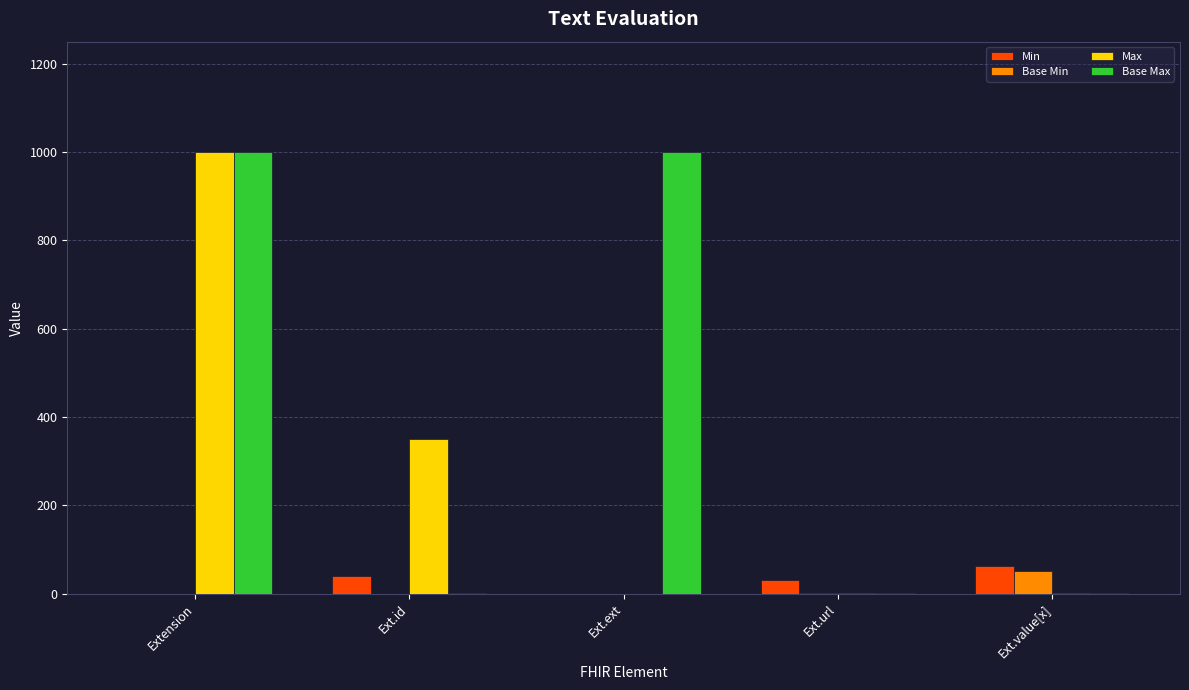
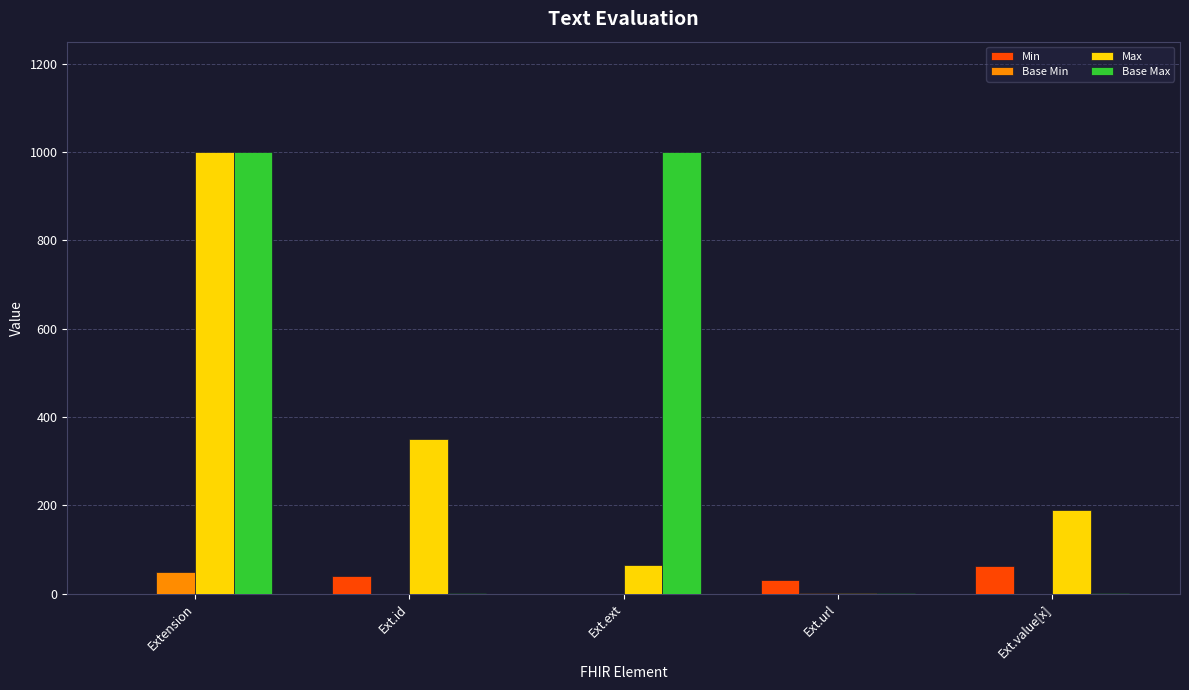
  {
    "Min": {
      "Extension": 0,
      "Ext.id": 40,
      "Ext.ext": 0,
      "Ext.url": 30,
      "Ext.value[x]": 60
    },
    "Base Min": {
-     "Extension": 0,
+     "Extension": 50,
      "Ext.id": 0,
      "Ext.ext": 0,
-     "Ext.value[x]": 50
+     "Ext.value[x]": 0
    },
    "Max": {
      "Extension": 1000,
      "Ext.id": 350,
-     "Ext.ext": 0,
-     "Ext.value[x]": 0
+     "Ext.ext": 60,
+     "Ext.value[x]": 190
    },
    "Base Max": {
      "Extension": 1000,
      "Ext.ext": 1000
    }
  }
